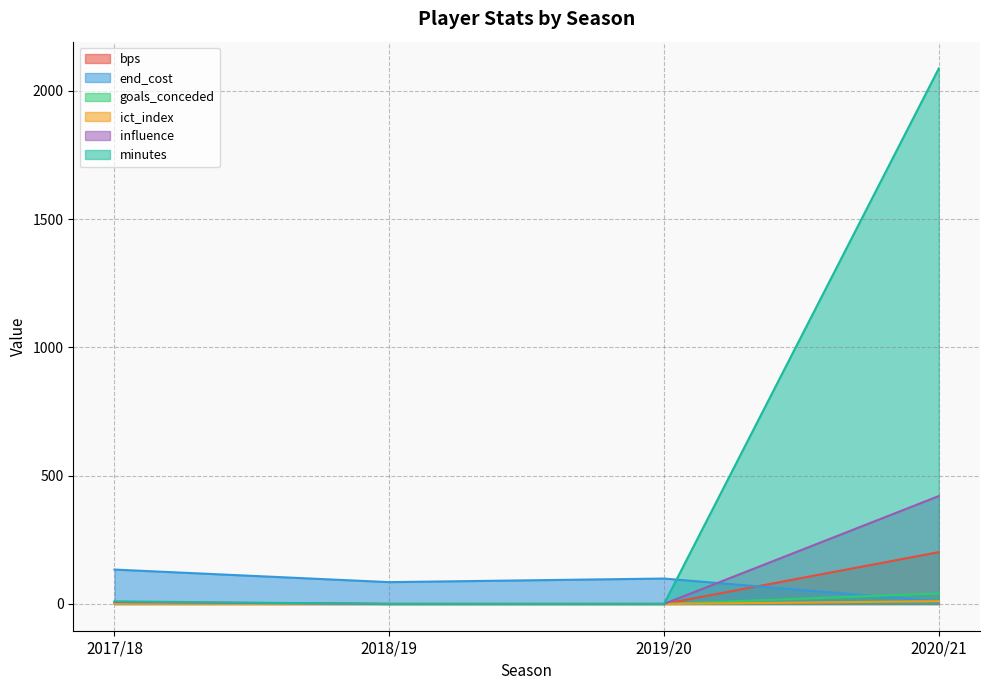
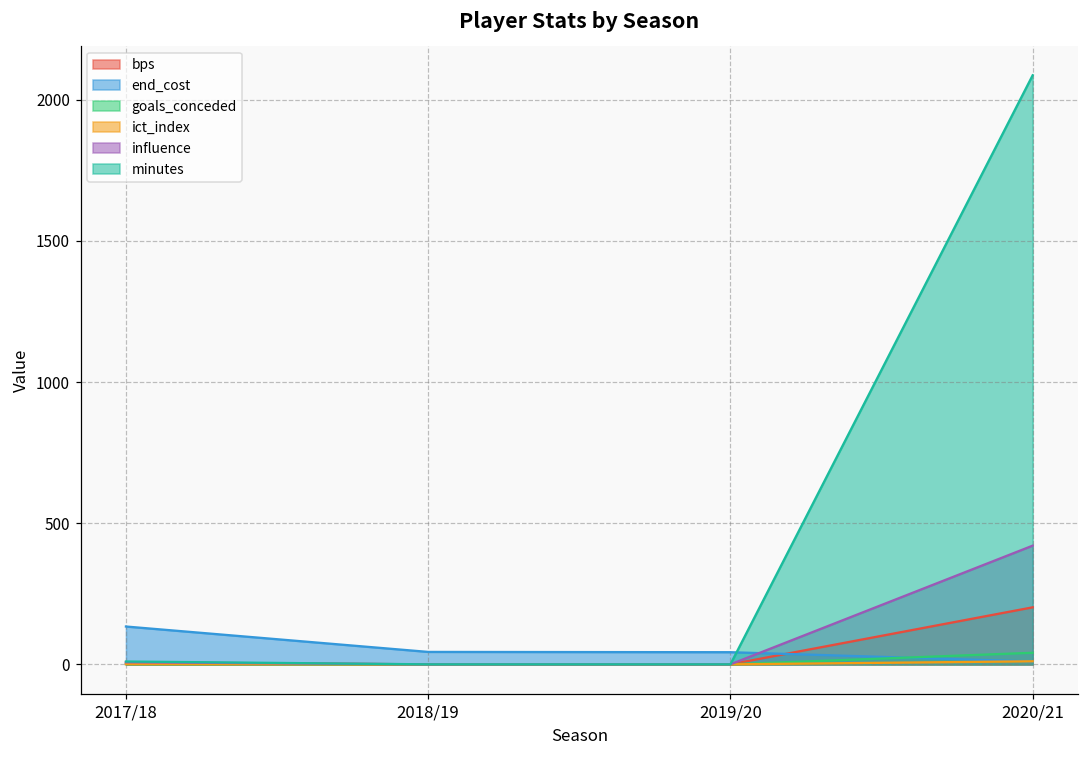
  {
    "bps": {
      "2020/21": 200
    },
    "end_cost": {
      "2017/18": 130,
-     "2018/19": 90,
-     "2019/20": 100
+     "2018/19": 40,
+     "2019/20": 40
    },
    "influence": {
      "2020/21": 420
    }
  }
